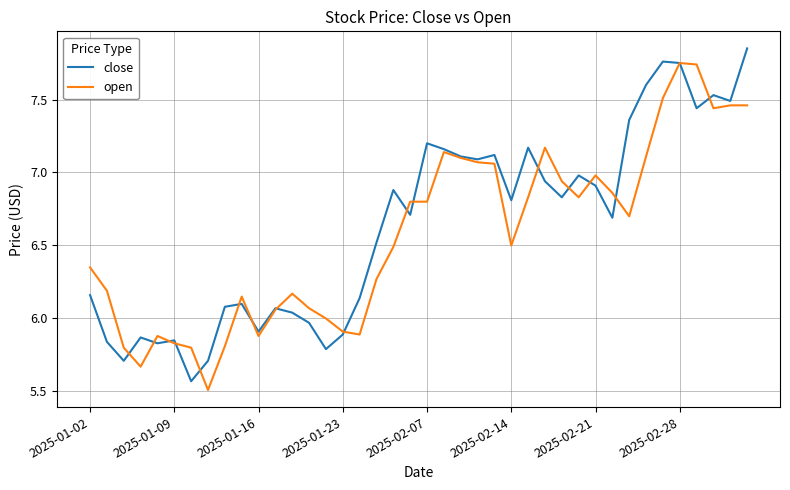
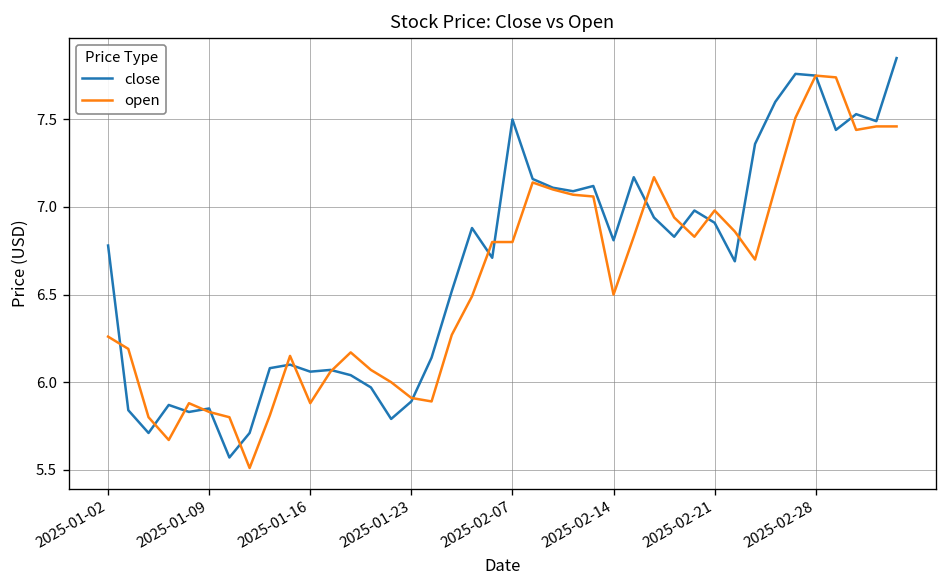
  {
    "close": {
-     "2025-01-02": 6.16,
+     "2025-01-02": 6.78,
      "2025-01-09": 5.85,
-     "2025-01-16": 5.91,
+     "2025-01-16": 6.06,
      "2025-01-23": 5.89,
-     "2025-02-07": 7.2,
+     "2025-02-07": 7.5,
      "2025-02-14": 6.81,
      "2025-02-21": 6.91
    },
    "open": {
-     "2025-01-02": 6.35,
+     "2025-01-02": 6.26,
      "2025-01-09": 5.83,
      "2025-01-16": 5.88,
      "2025-01-23": 5.91,
      "2025-02-07": 6.80,
      "2025-02-14": 6.50,
      "2025-02-21": 6.98
    }
  }
